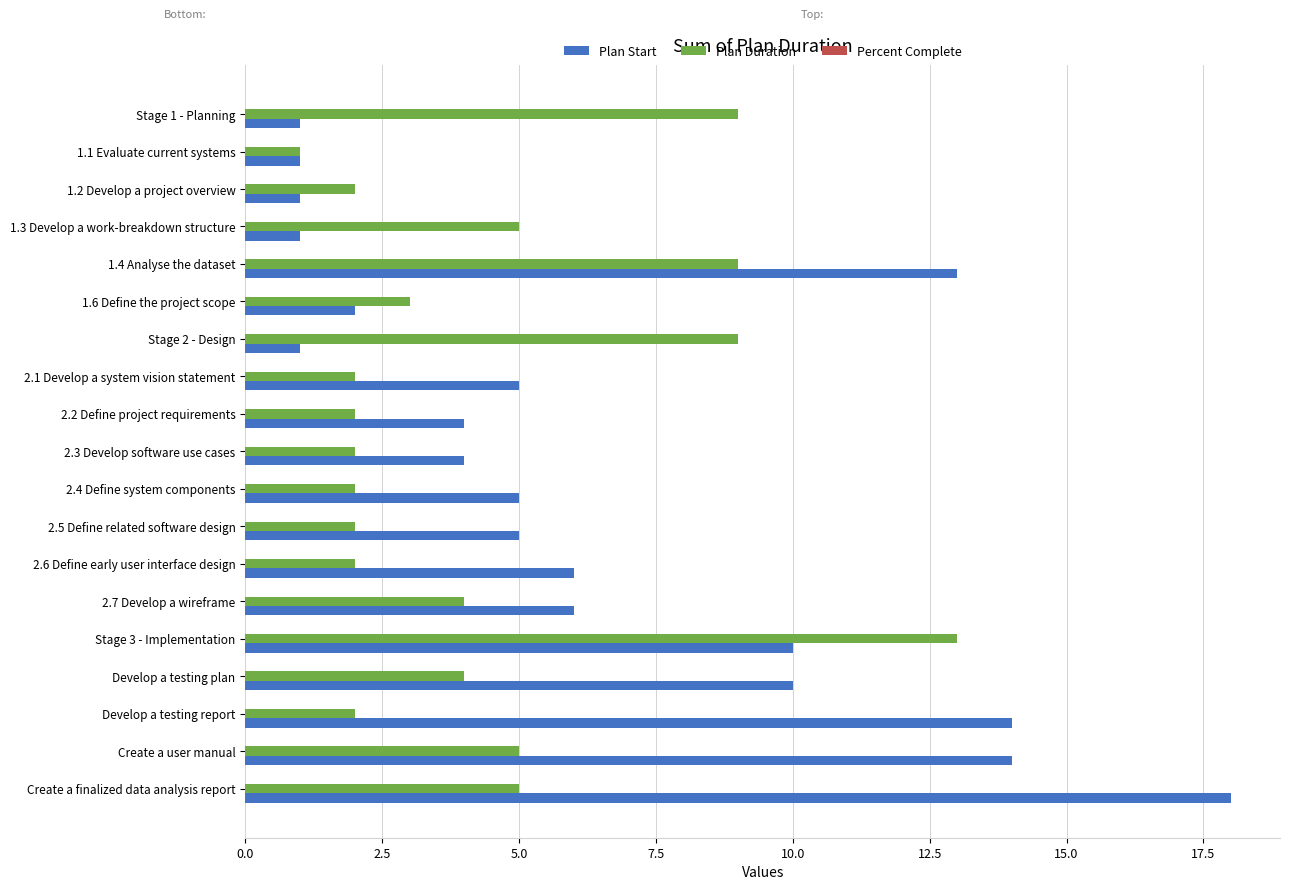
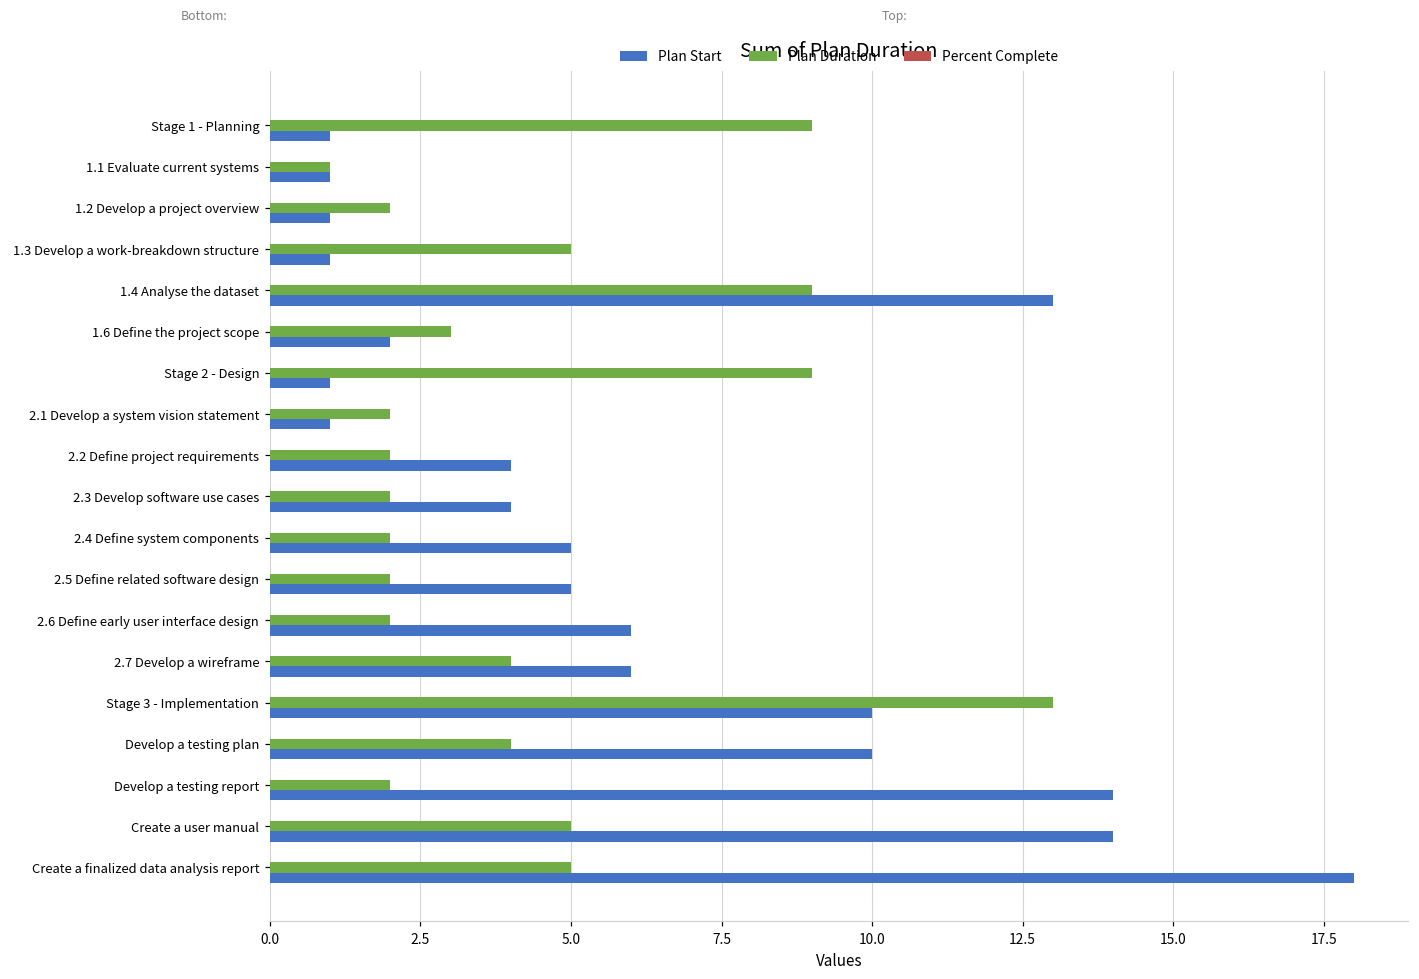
  {
    "Plan Start": {
      "Stage 1 - Planning": 1,
      "1.1 Evaluate current systems": 1,
      "1.2 Develop a project overview": 1,
      "1.3 Develop a work-breakdown structure": 1,
      "1.4 Analyse the dataset": 13,
      "1.6 Define the project scope": 2,
      "Stage 2 - Design": 1,
-     "2.1 Develop a system vision statement": 5,
+     "2.1 Develop a system vision statement": 1,
      "2.2 Define project requirements": 4,
      "2.3 Develop software use cases": 4,
      "2.4 Define system components": 5,
      "2.5 Define related software design": 5,
      "2.6 Define early user interface design": 6,
      "2.7 Develop a wireframe": 6,
      "Stage 3 - Implementation": 10,
      "Develop a testing plan": 10,
      "Develop a testing report": 14,
      "Create a user manual": 14,
      "Create a finalized data analysis report": 18
    },
    "Plan Duration": {
      "Stage 1 - Planning": 9,
      "1.1 Evaluate current systems": 1,
      "1.2 Develop a project overview": 2,
      "1.3 Develop a work-breakdown structure": 5,
      "1.4 Analyse the dataset": 9,
      "1.6 Define the project scope": 3,
      "Stage 2 - Design": 9,
      "2.1 Develop a system vision statement": 2,
      "2.2 Define project requirements": 2,
      "2.3 Develop software use cases": 2,
      "2.4 Define system components": 2,
      "2.5 Define related software design": 2,
      "2.6 Define early user interface design": 2,
      "2.7 Develop a wireframe": 4,
      "Stage 3 - Implementation": 13,
      "Develop a testing plan": 4,
      "Develop a testing report": 2,
      "Create a user manual": 5,
      "Create a finalized data analysis report": 5
    },
    "Percent Complete": {
      "Stage 1 - Planning": 0,
      "1.1 Evaluate current systems": 0,
      "1.2 Develop a project overview": 0,
      "1.3 Develop a work-breakdown structure": 0,
      "1.4 Analyse the dataset": 0,
      "1.6 Define the project scope": 0,
      "Stage 2 - Design": 0,
      "2.1 Develop a system vision statement": 0,
      "2.2 Define project requirements": 0,
      "2.3 Develop software use cases": 0,
      "2.4 Define system components": 0,
      "2.5 Define related software design": 0,
      "2.6 Define early user interface design": 0,
      "2.7 Develop a wireframe": 0,
      "Stage 3 - Implementation": 0,
      "Develop a testing plan": 0,
      "Develop a testing report": 0,
      "Create a user manual": 0,
      "Create a finalized data analysis report": 0
    }
  }
